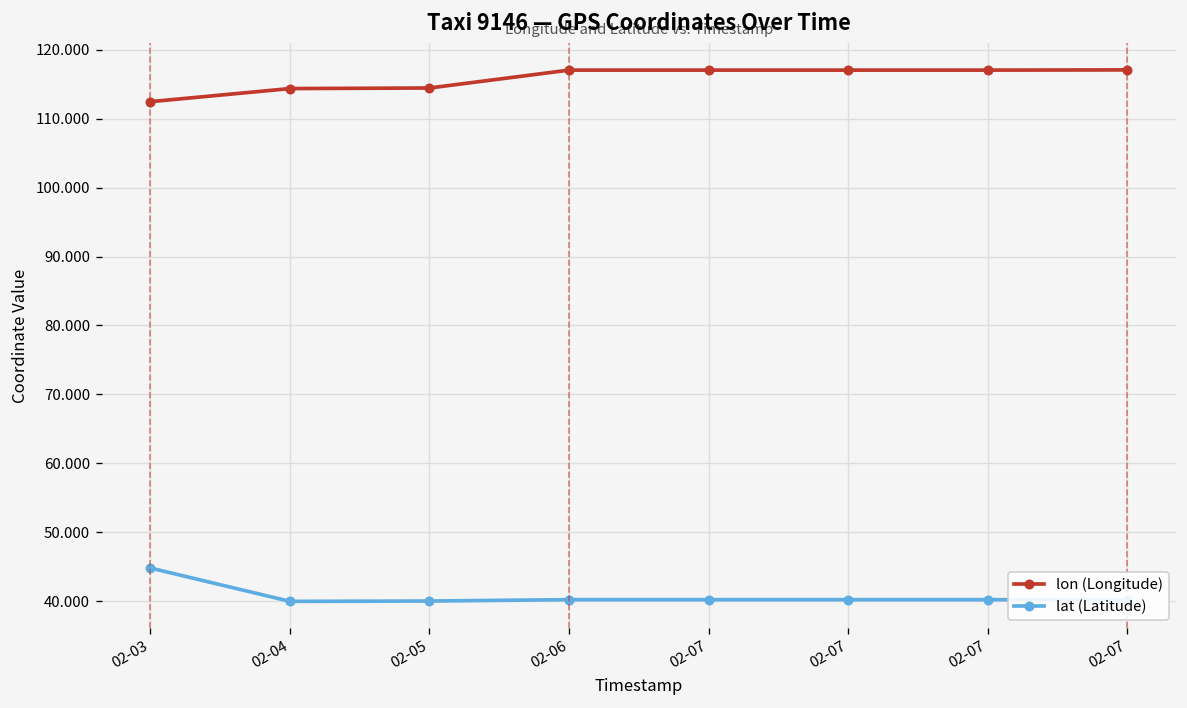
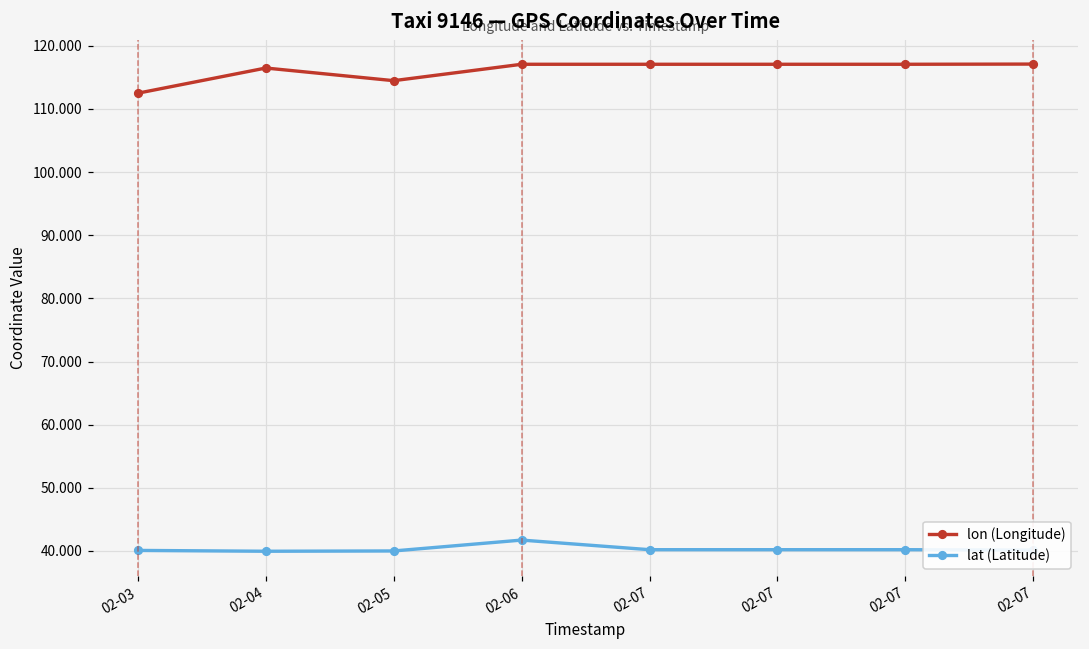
  {
    "lon (Longitude)": {
      "02-03": 112,
-     "02-04": 114,
+     "02-04": 116,
      "02-05": 114,
      "02-06": 117
    },
    "lat (Latitude)": {
-     "02-03": 45,
+     "02-03": 40,
      "02-04": 40,
      "02-05": 40,
-     "02-06": 40
+     "02-06": 42
    }
  }
